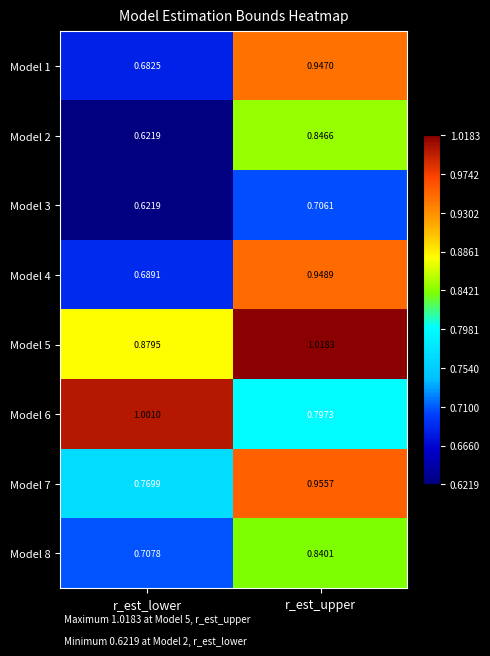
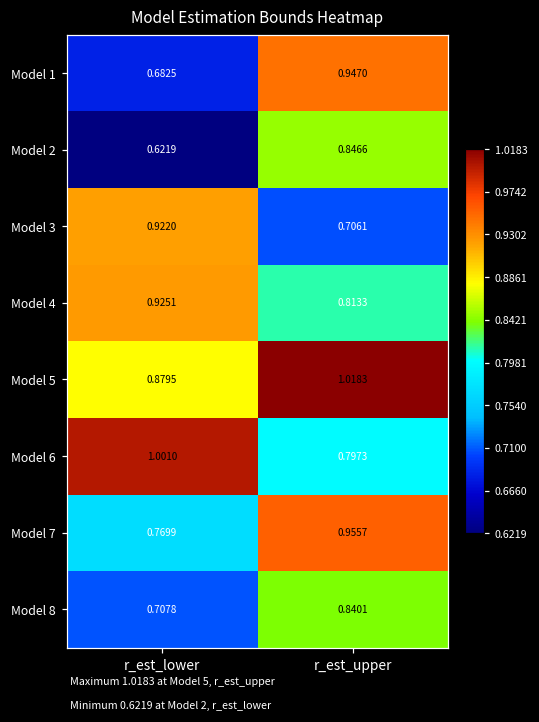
  {
    "Model 1": {
      "r_est_lower": 0.6825,
      "r_est_upper": 0.9470
    },
    "Model 2": {
      "r_est_lower": 0.6219,
      "r_est_upper": 0.8466
    },
    "Model 3": {
-     "r_est_lower": 0.6219,
+     "r_est_lower": 0.9220,
      "r_est_upper": 0.7061
    },
    "Model 4": {
-     "r_est_lower": 0.6891,
-     "r_est_upper": 0.9489
+     "r_est_lower": 0.9251,
+     "r_est_upper": 0.8133
    },
    "Model 5": {
      "r_est_lower": 0.8795,
      "r_est_upper": 1.0183
    },
    "Model 6": {
      "r_est_lower": 1.0010,
      "r_est_upper": 0.7973
    },
    "Model 7": {
      "r_est_lower": 0.7699,
      "r_est_upper": 0.9557
    },
    "Model 8": {
      "r_est_lower": 0.7078,
      "r_est_upper": 0.8401
    }
  }
